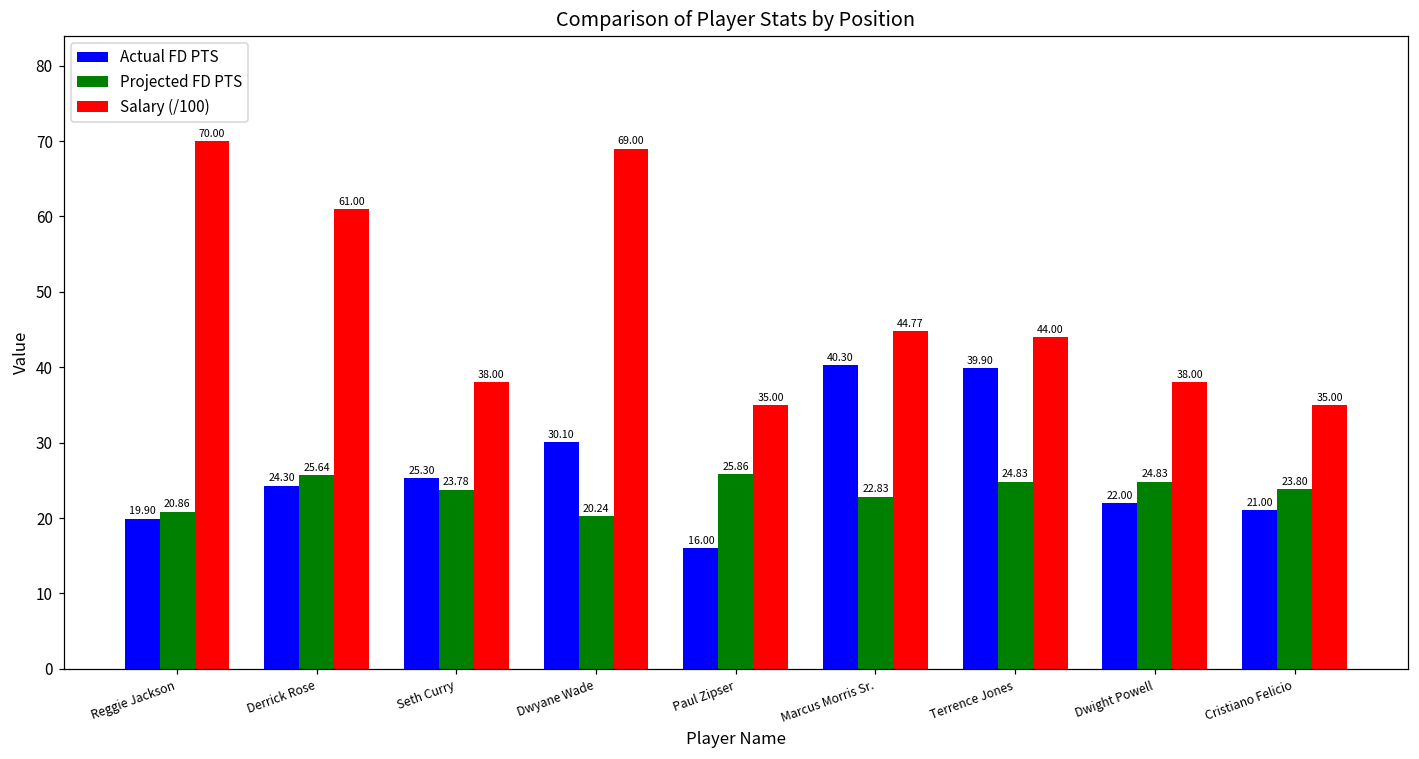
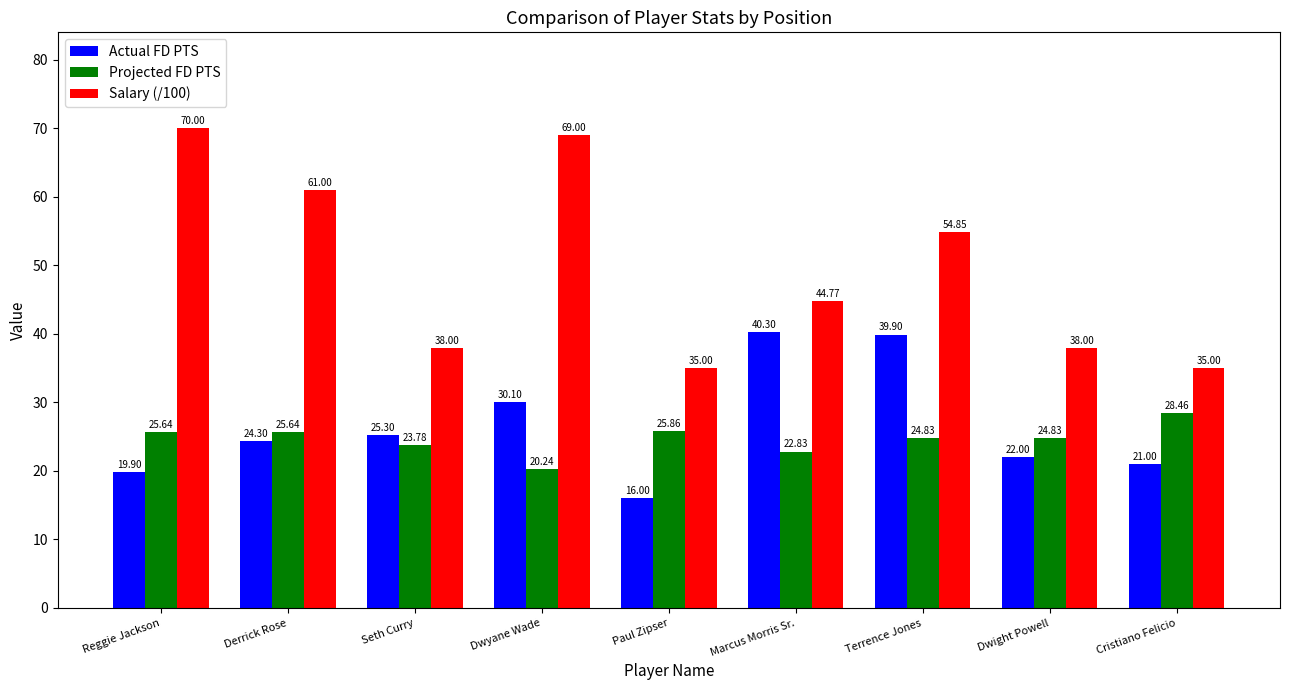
  {
    "Actual FD PTS": {
      "Reggie Jackson": 19.90,
      "Derrick Rose": 24.30,
      "Seth Curry": 25.30,
      "Dwyane Wade": 30.10,
      "Paul Zipser": 16.00,
      "Marcus Morris Sr.": 40.30,
      "Terrence Jones": 39.90,
      "Dwight Powell": 22.00,
      "Cristiano Felicio": 21.00
    },
    "Projected FD PTS": {
-     "Reggie Jackson": 20.86,
+     "Reggie Jackson": 25.64,
      "Derrick Rose": 25.64,
      "Seth Curry": 23.78,
      "Dwyane Wade": 20.24,
      "Paul Zipser": 25.86,
      "Marcus Morris Sr.": 22.83,
      "Terrence Jones": 24.83,
      "Dwight Powell": 24.83,
-     "Cristiano Felicio": 23.80
+     "Cristiano Felicio": 28.46
    },
    "Salary (/100)": {
      "Reggie Jackson": 70.00,
      "Derrick Rose": 61.00,
      "Seth Curry": 38.00,
      "Dwyane Wade": 69.00,
      "Paul Zipser": 35.00,
      "Marcus Morris Sr.": 44.77,
-     "Terrence Jones": 44.00,
+     "Terrence Jones": 54.85,
      "Dwight Powell": 38.00,
      "Cristiano Felicio": 35.00
    }
  }
